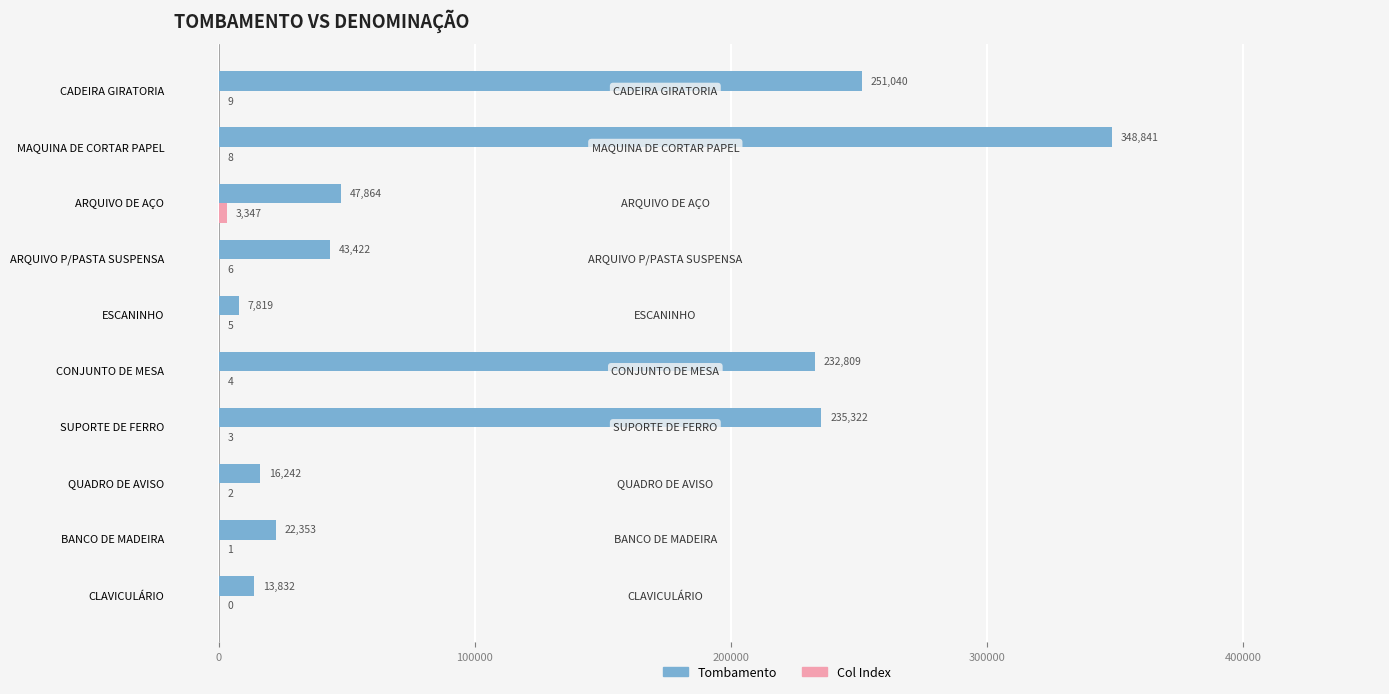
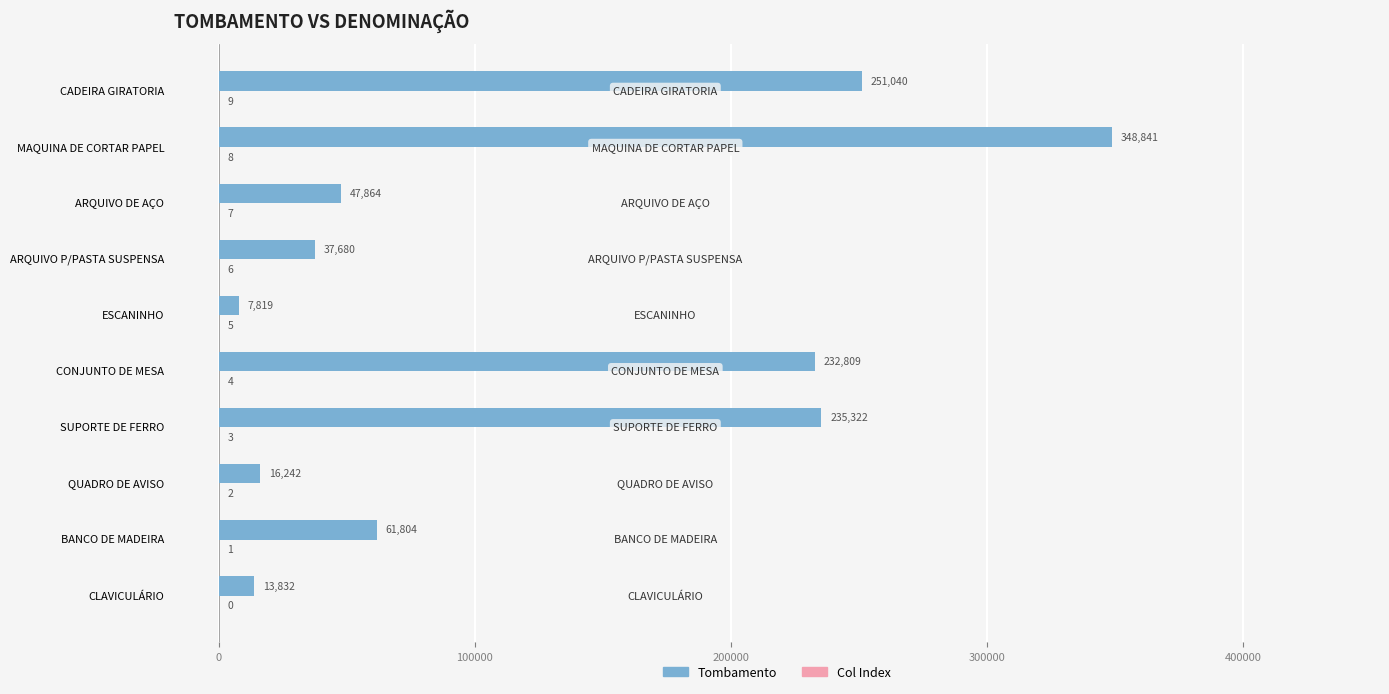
  {
    "Tombamento": {
      "CADEIRA GIRATORIA": "251,040",
      "MAQUINA DE CORTAR PAPEL": "348,841",
      "ARQUIVO DE AÇO": "47,864",
-     "ARQUIVO P/PASTA SUSPENSA": "43,422",
+     "ARQUIVO P/PASTA SUSPENSA": "37,680",
      "ESCANINHO": "7,819",
      "CONJUNTO DE MESA": "232,809",
      "SUPORTE DE FERRO": "235,322",
      "QUADRO DE AVISO": "16,242",
-     "BANCO DE MADEIRA": "22,353",
+     "BANCO DE MADEIRA": "61,804",
      "CLAVICULÁRIO": "13,832"
    },
    "Col Index": {
      "CADEIRA GIRATORIA": "9",
      "MAQUINA DE CORTAR PAPEL": "8",
-     "ARQUIVO DE AÇO": "3,347",
+     "ARQUIVO DE AÇO": "7",
      "ARQUIVO P/PASTA SUSPENSA": "6",
      "ESCANINHO": "5",
      "CONJUNTO DE MESA": "4",
      "SUPORTE DE FERRO": "3",
      "QUADRO DE AVISO": "2",
      "BANCO DE MADEIRA": "1",
      "CLAVICULÁRIO": "0"
    }
  }
